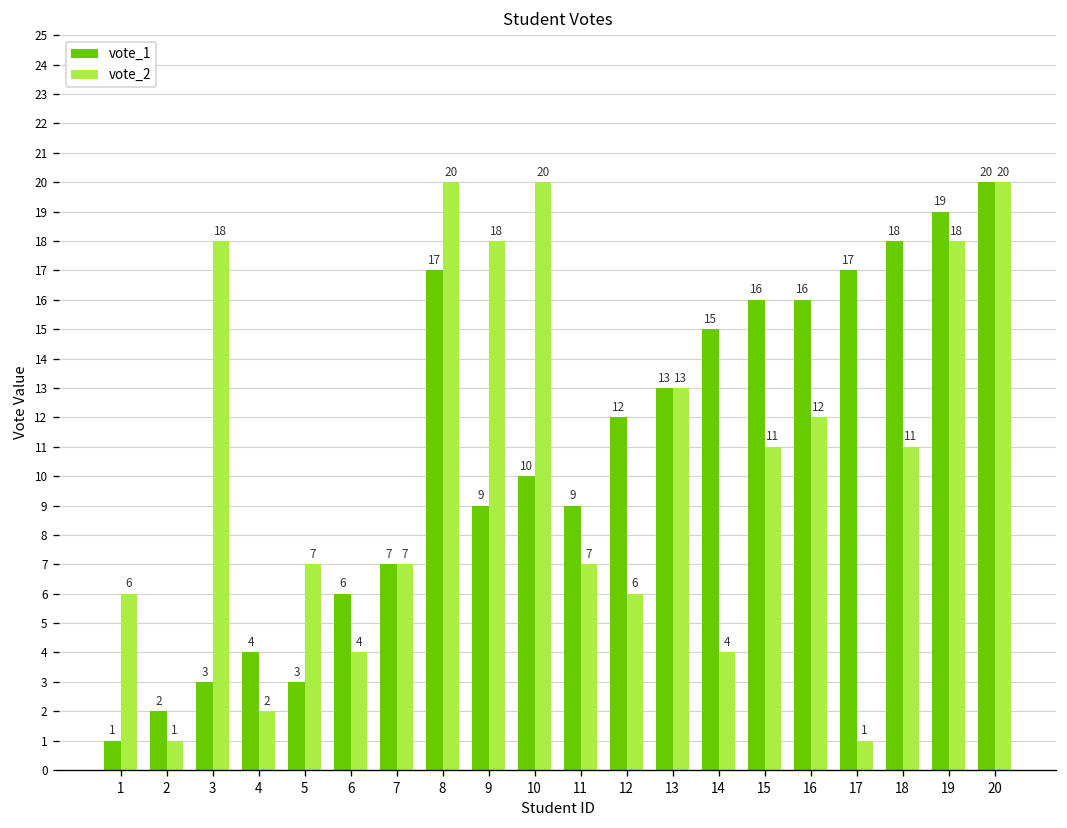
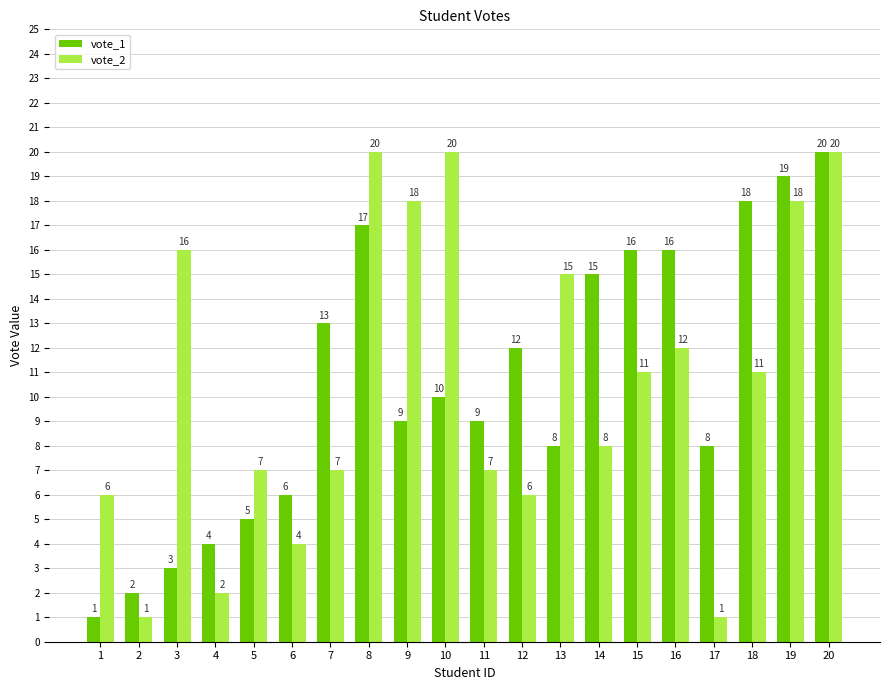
  {
    "vote_1": {
      "1": 1,
      "2": 2,
      "3": 3,
      "4": 4,
-     "5": 3,
+     "5": 5,
      "6": 6,
-     "7": 7,
+     "7": 13,
      "8": 17,
      "9": 9,
      "10": 10,
      "11": 9,
      "12": 12,
-     "13": 13,
+     "13": 8,
      "14": 15,
      "15": 16,
      "16": 16,
-     "17": 17,
+     "17": 8,
      "18": 18,
      "19": 19,
      "20": 20
    },
    "vote_2": {
      "1": 6,
      "2": 1,
-     "3": 18,
+     "3": 16,
      "4": 2,
      "5": 7,
      "6": 4,
      "7": 7,
      "8": 20,
      "9": 18,
      "10": 20,
      "11": 7,
      "12": 6,
-     "13": 13,
-     "14": 4,
+     "13": 15,
+     "14": 8,
      "15": 11,
      "16": 12,
      "17": 1,
      "18": 11,
      "19": 18,
      "20": 20
    }
  }
